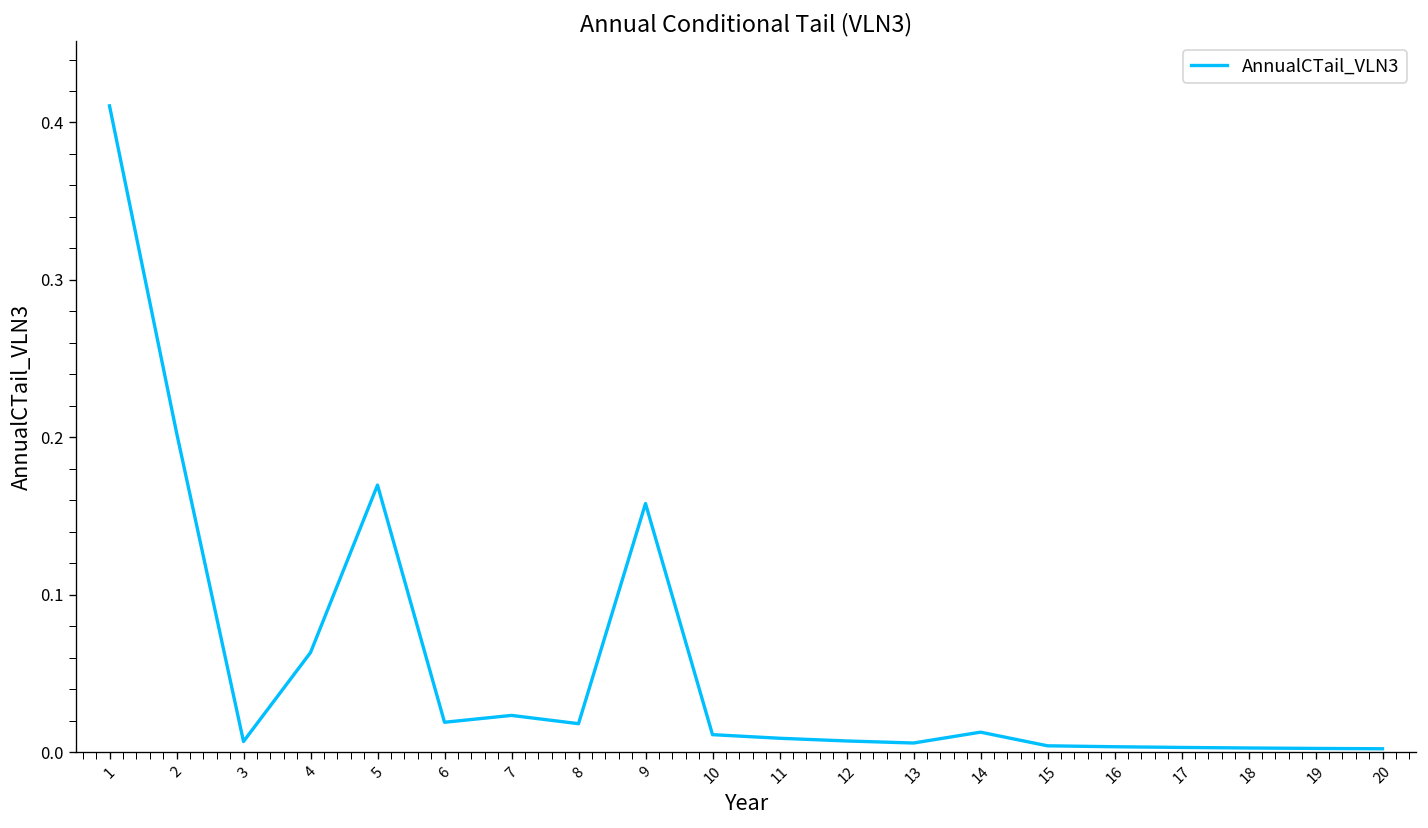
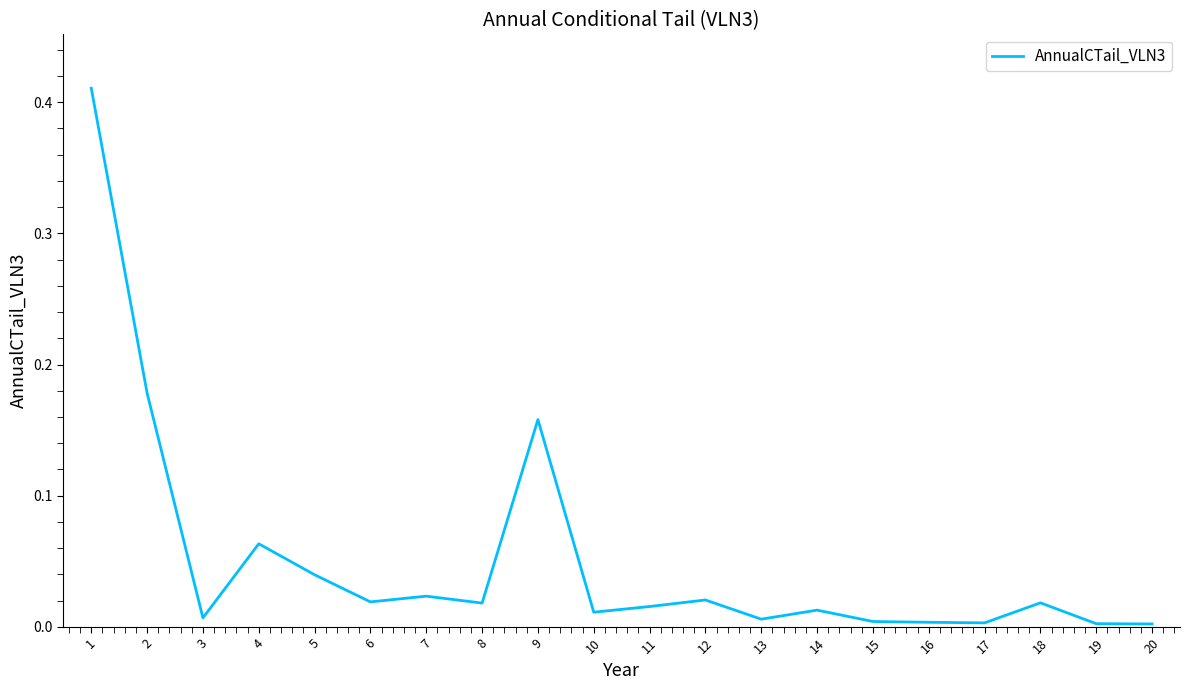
  {
    "1": 0.411,
-   "2": 0.203,
+   "2": 0.178,
    "3": 0.007,
    "4": 0.063,
-   "5": 0.170,
+   "5": 0.040,
    "6": 0.019,
    "7": 0.023,
    "8": 0.018,
    "9": 0.158,
    "10": 0.011,
-   "11": 0.009,
-   "12": 0.007,
+   "11": 0.016,
+   "12": 0.021,
    "13": 0.006,
    "14": 0.013,
    "15": 0.004,
    "16": 0.004,
    "17": 0.003,
-   "18": 0.003,
+   "18": 0.018,
    "19": 0.002,
    "20": 0.002
  }
